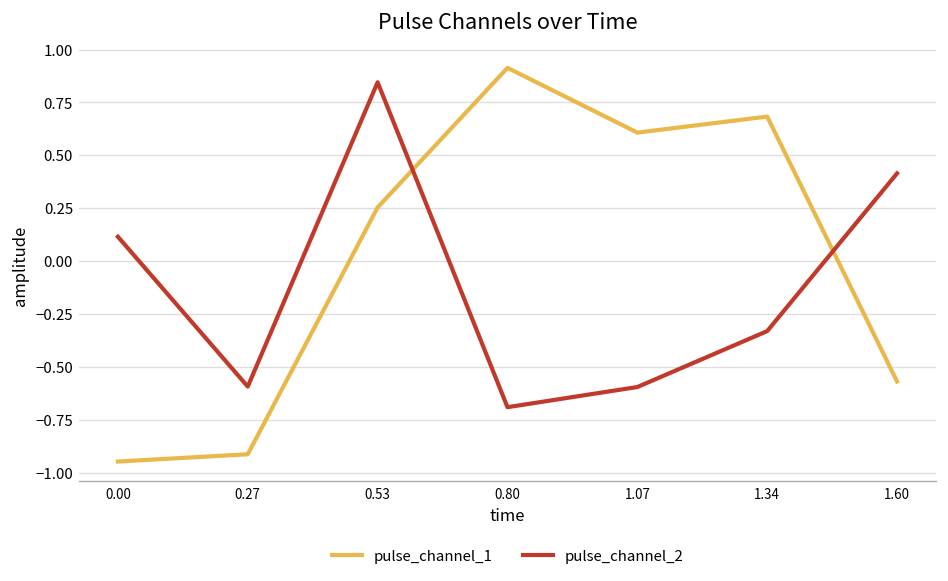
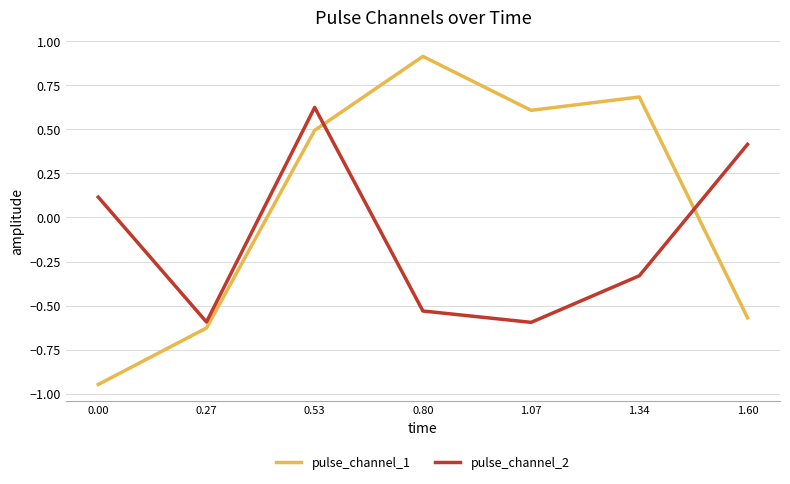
  {
    "pulse_channel_1": {
      "0.00": -0.95,
-     "0.27": -0.91,
-     "0.53": 0.25,
+     "0.27": -0.63,
+     "0.53": 0.49,
      "0.80": 0.91,
      "1.07": 0.61,
      "1.34": 0.68,
      "1.60": -0.57
    },
    "pulse_channel_2": {
      "0.00": 0.12,
      "0.27": -0.59,
-     "0.53": 0.85,
-     "0.80": -0.69,
+     "0.53": 0.62,
+     "0.80": -0.53,
      "1.07": -0.59,
      "1.34": -0.33,
      "1.60": 0.41
    }
  }
